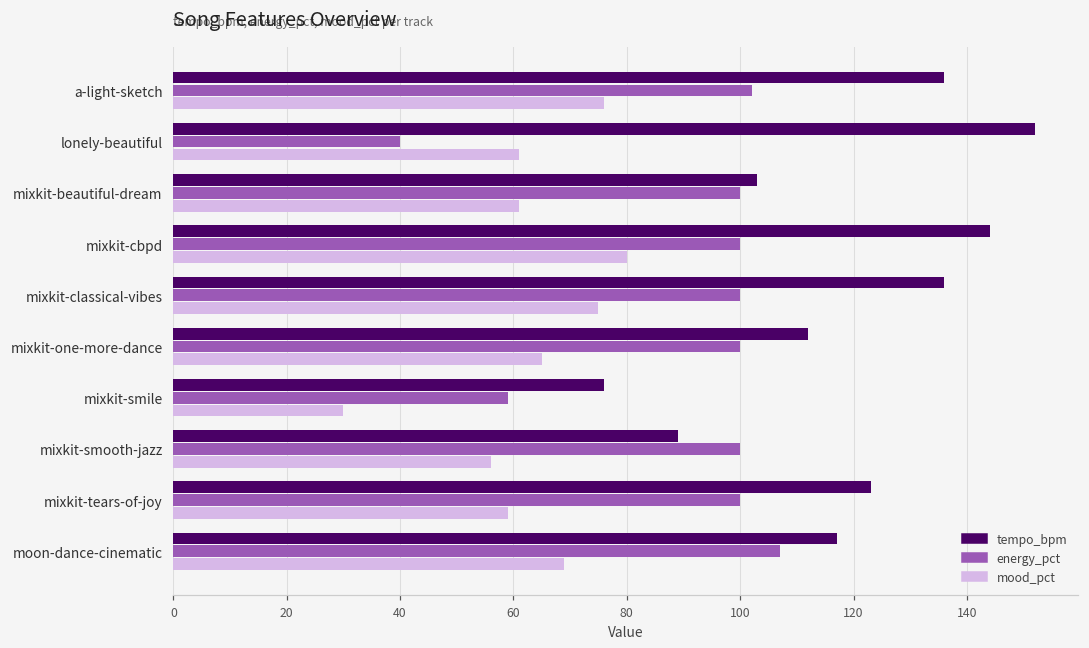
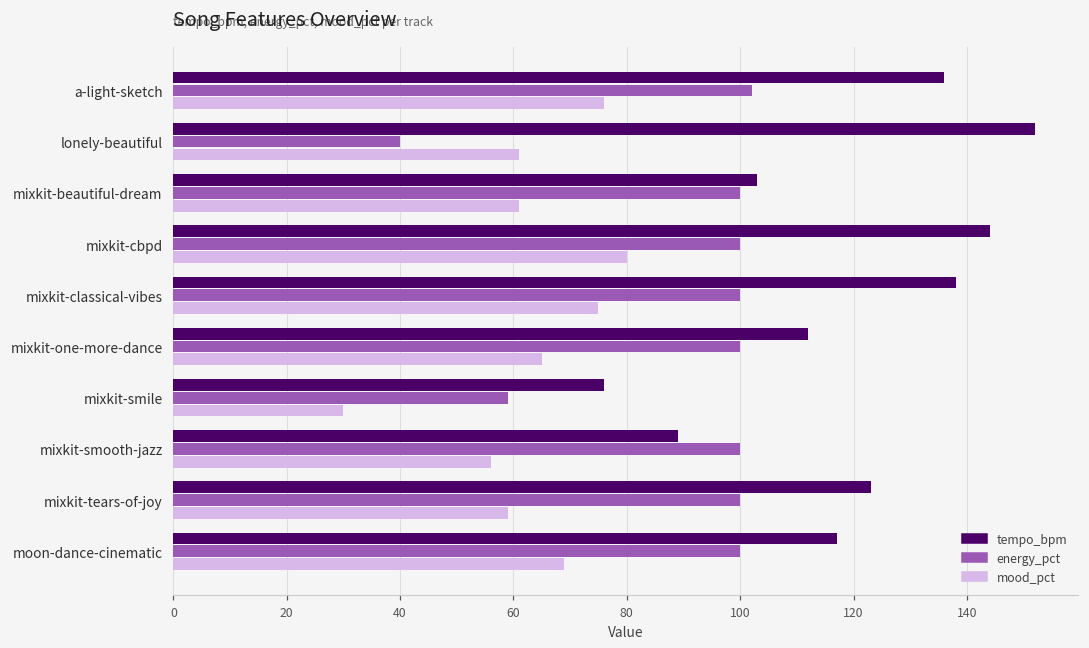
  {
    "tempo_bpm": {
      "a-light-sketch": 136,
      "lonely-beautiful": 152,
      "mixkit-beautiful-dream": 103,
      "mixkit-cbpd": 144,
-     "mixkit-classical-vibes": 136,
+     "mixkit-classical-vibes": 138,
      "mixkit-one-more-dance": 112,
      "mixkit-smile": 76,
      "mixkit-smooth-jazz": 89,
      "mixkit-tears-of-joy": 123,
      "moon-dance-cinematic": 117
    },
    "energy_pct": {
      "a-light-sketch": 102,
      "lonely-beautiful": 40,
      "mixkit-beautiful-dream": 100,
      "mixkit-cbpd": 100,
      "mixkit-classical-vibes": 100,
      "mixkit-one-more-dance": 100,
      "mixkit-smile": 59,
      "mixkit-smooth-jazz": 100,
      "mixkit-tears-of-joy": 100,
-     "moon-dance-cinematic": 107
+     "moon-dance-cinematic": 100
    },
    "mood_pct": {
      "a-light-sketch": 76,
      "lonely-beautiful": 61,
      "mixkit-beautiful-dream": 61,
      "mixkit-cbpd": 80,
      "mixkit-classical-vibes": 75,
      "mixkit-one-more-dance": 65,
      "mixkit-smile": 30,
      "mixkit-smooth-jazz": 56,
      "mixkit-tears-of-joy": 59,
      "moon-dance-cinematic": 69
    }
  }
